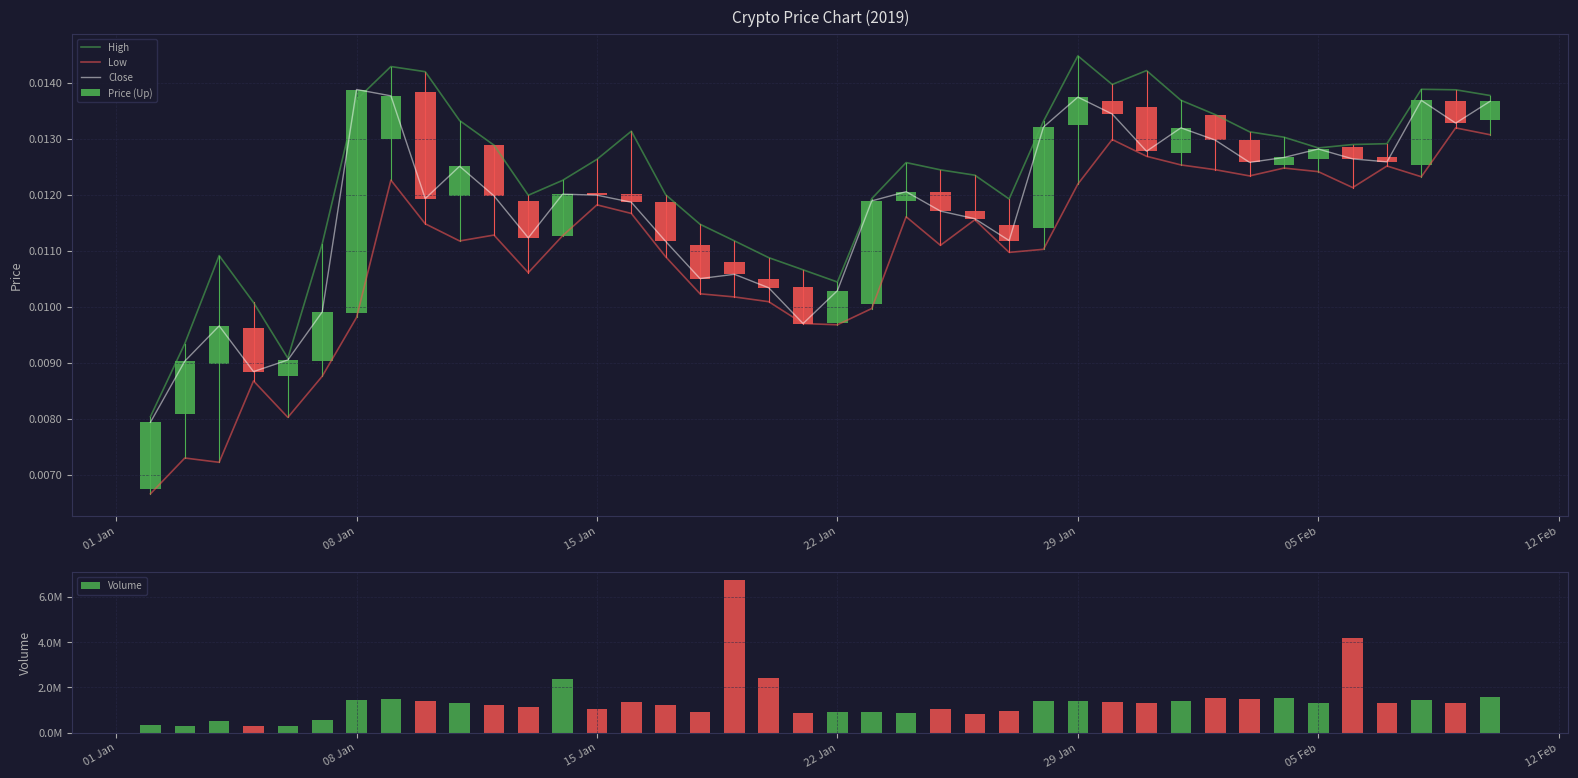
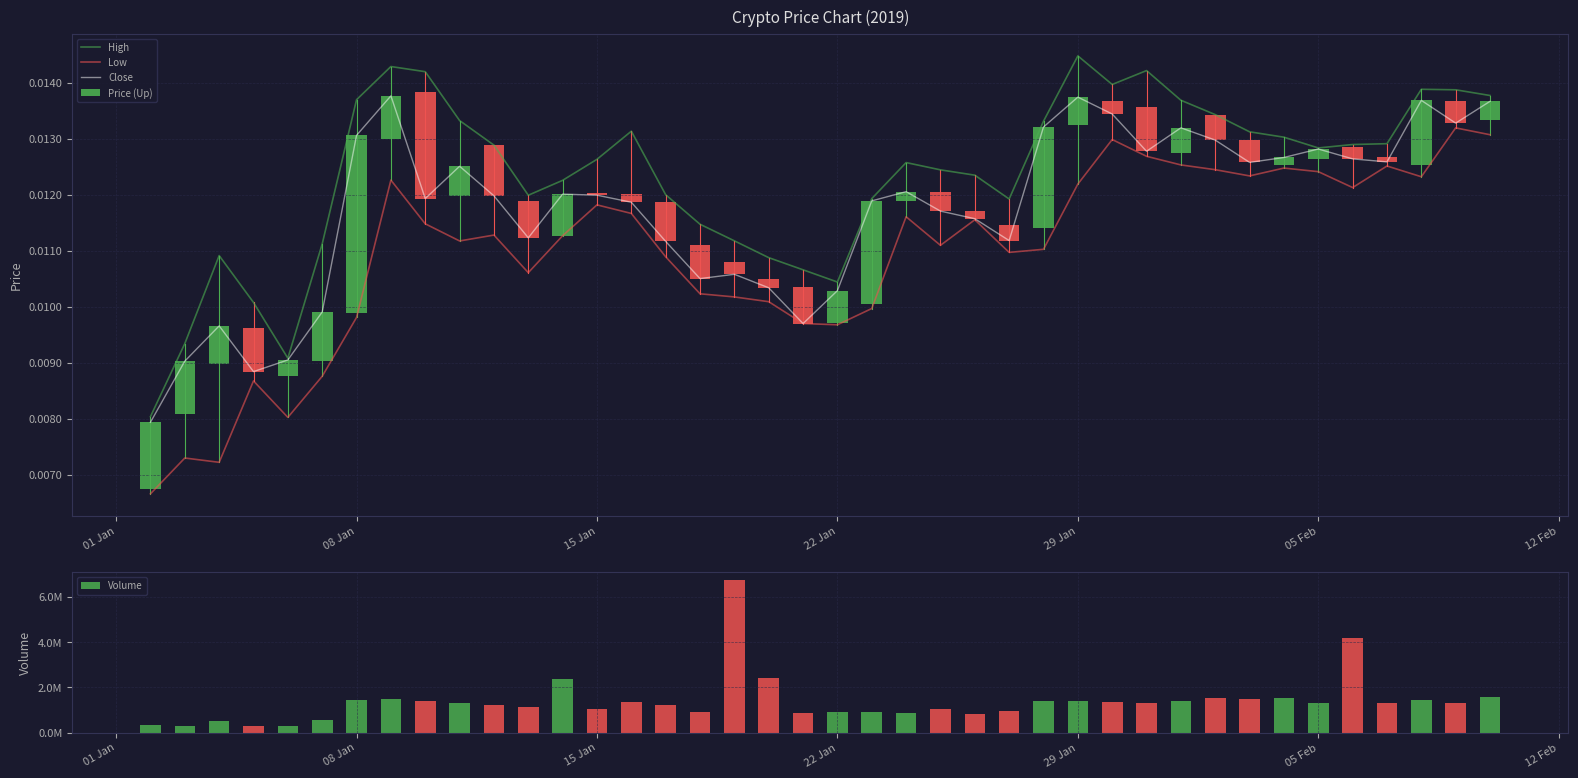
  {
    "Crypto Price Chart (2019)": {
      "Close": {
-       "08 Jan": 0.0139,
+       "08 Jan": 0.0131,
        "15 Jan": 0.0120,
        "22 Jan": 0.0103,
        "29 Jan": 0.0137
      }
    }
  }
